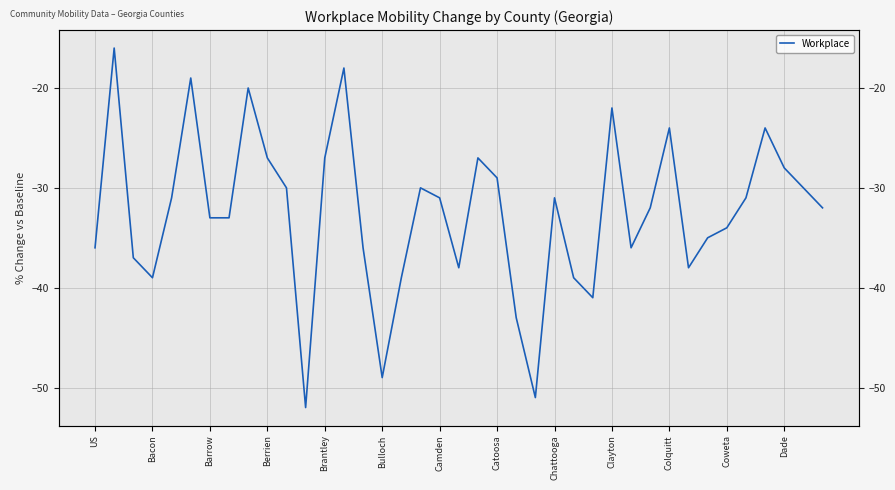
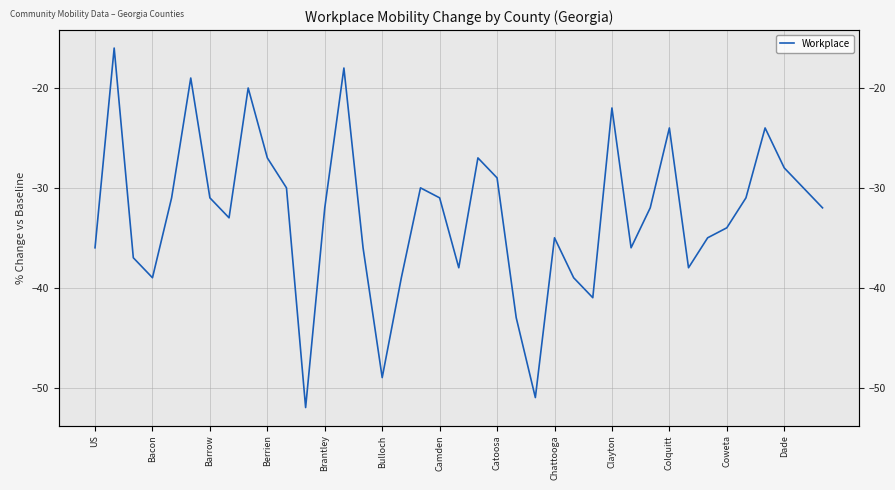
  {
    "US": -36,
    "Bacon": -39,
-   "Barrow": -33,
+   "Barrow": -31,
    "Berrien": -27,
-   "Brantley": -27,
+   "Brantley": -32,
    "Bulloch": -49,
    "Camden": -31,
-   "Chattooga": -31,
+   "Chattooga": -35,
    "Clayton": -22,
    "Colquitt": -24,
    "Coweta": -34,
    "Dade": -28
  }
